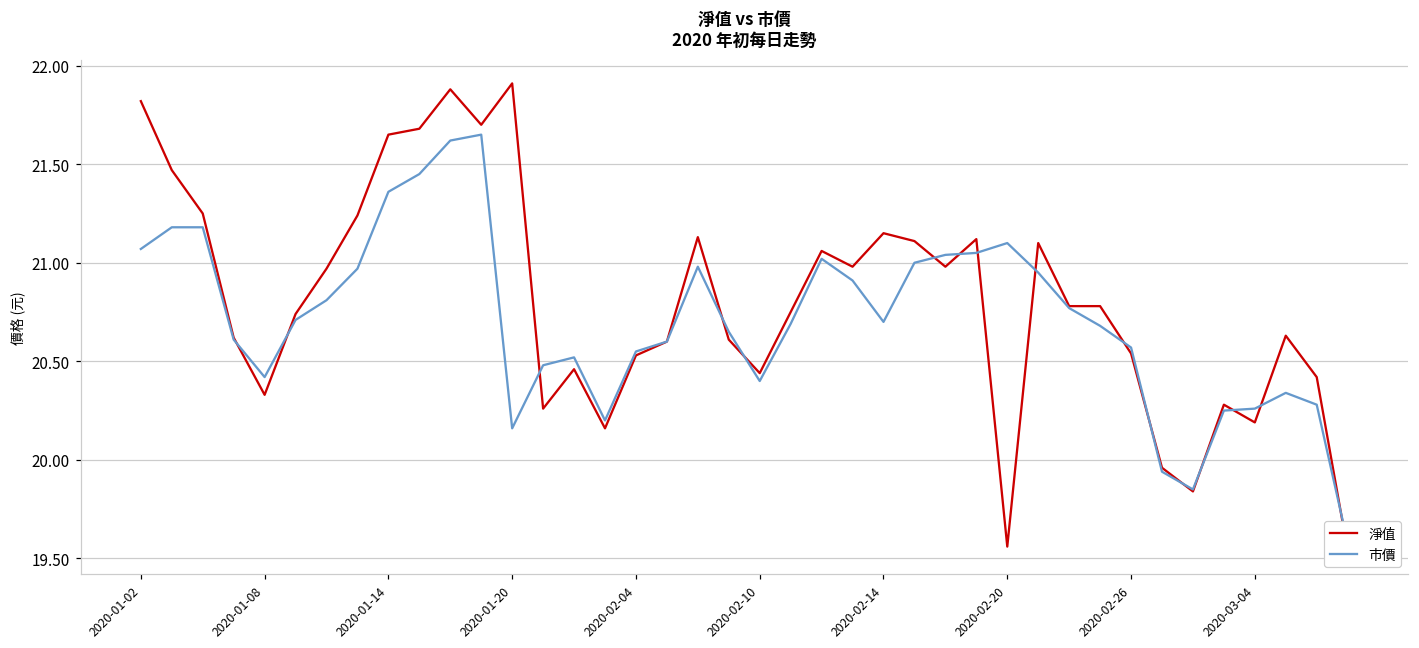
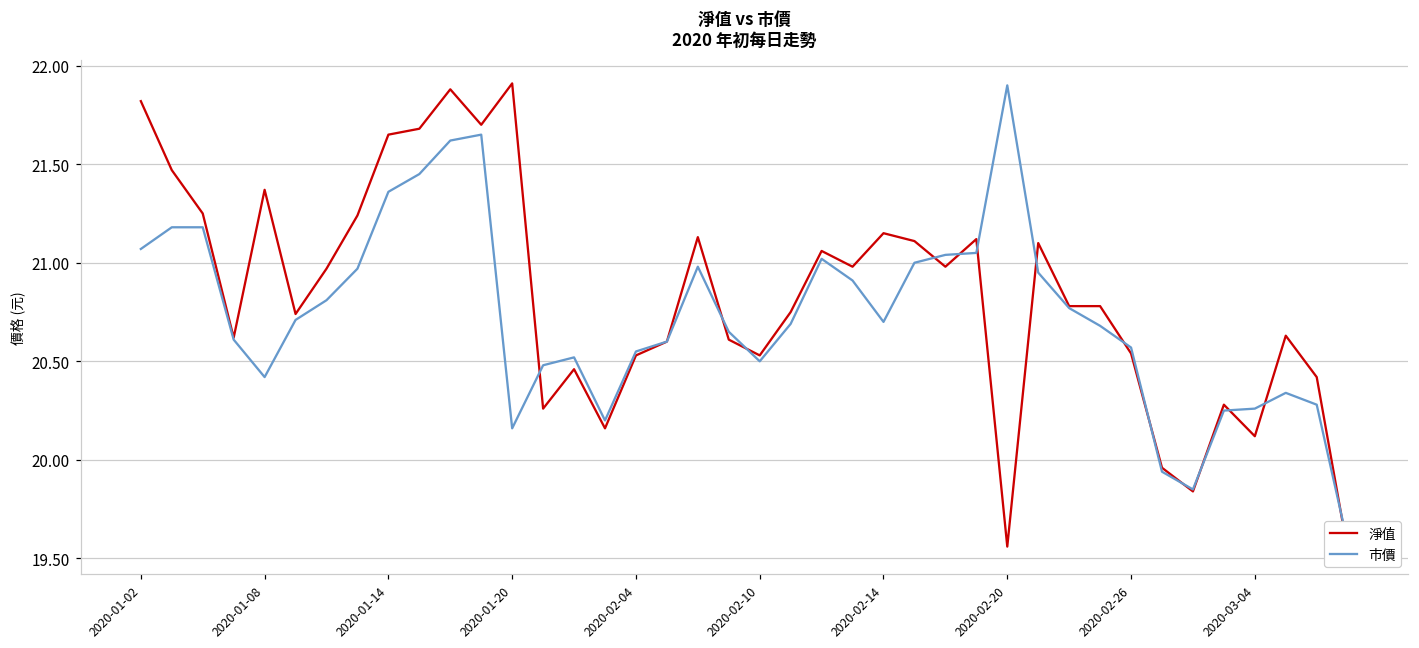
  {
    "淨值": {
      "2020-01-02": 21.82,
-     "2020-01-08": 20.33,
+     "2020-01-08": 21.37,
      "2020-01-14": 21.65,
      "2020-01-20": 21.91,
      "2020-02-04": 20.53,
-     "2020-02-10": 20.44,
+     "2020-02-10": 20.53,
      "2020-02-14": 21.15,
      "2020-02-20": 19.56,
      "2020-02-26": 20.54,
-     "2020-03-04": 20.19
+     "2020-03-04": 20.12
    },
    "市價": {
      "2020-01-02": 21.07,
      "2020-01-08": 20.42,
      "2020-01-14": 21.36,
      "2020-01-20": 20.16,
      "2020-02-04": 20.55,
-     "2020-02-10": 20.4,
+     "2020-02-10": 20.5,
      "2020-02-14": 20.7,
-     "2020-02-20": 21.1,
+     "2020-02-20": 21.9,
      "2020-02-26": 20.57,
      "2020-03-04": 20.26
    }
  }
